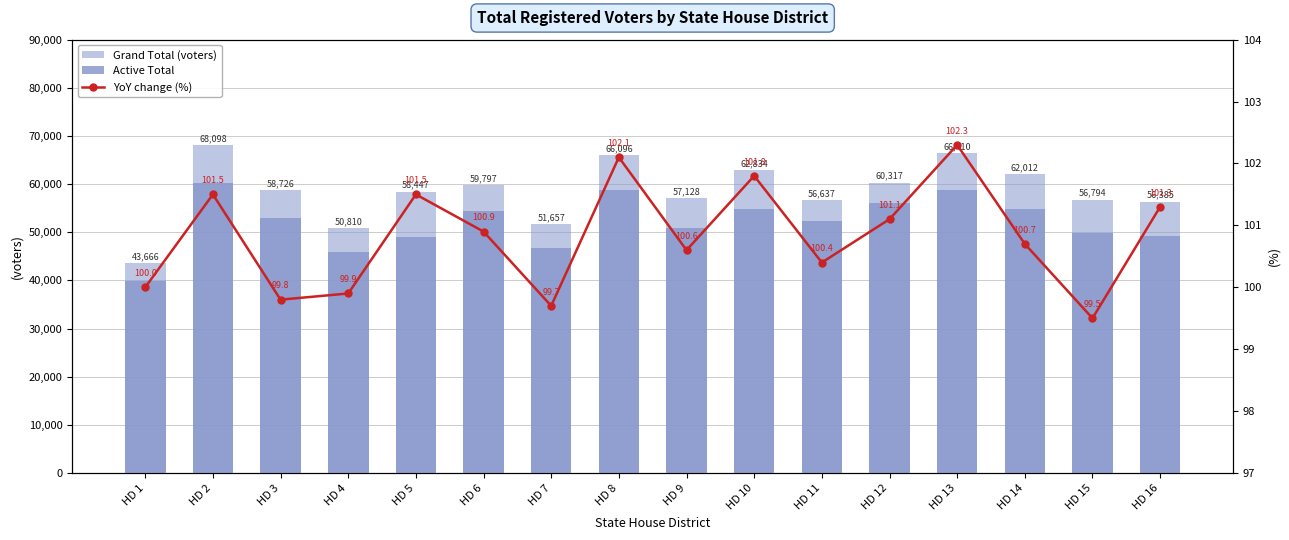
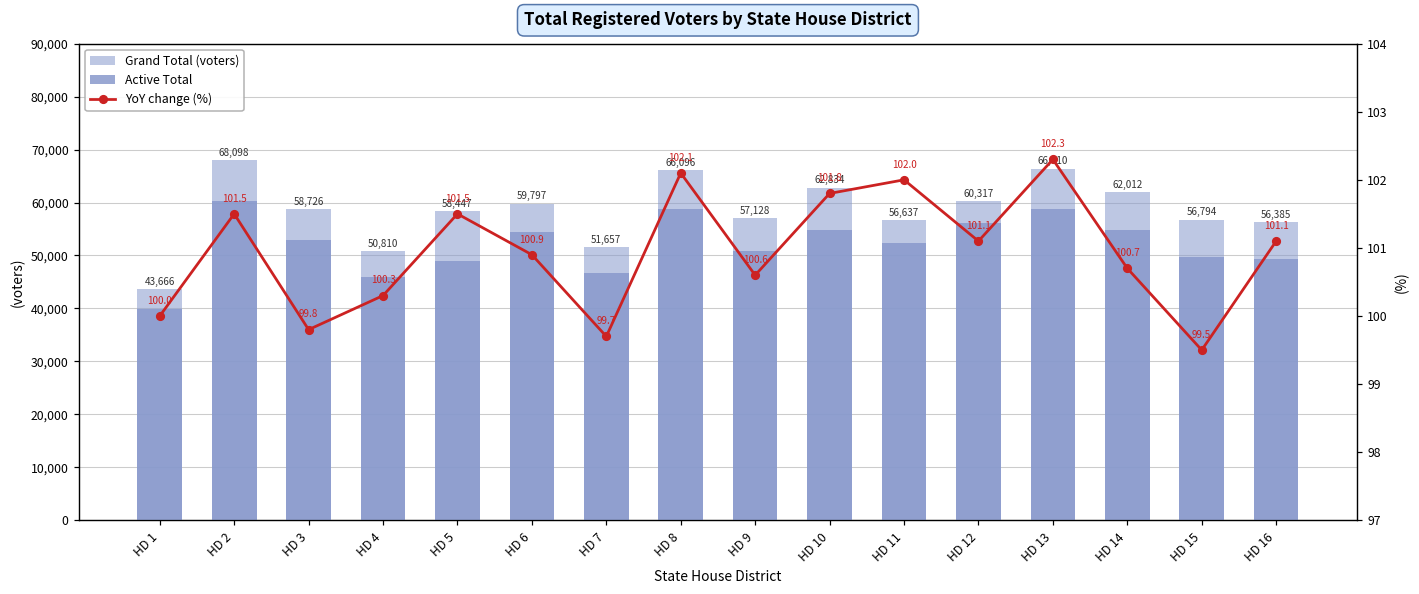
  {
    "YoY change (%)": {
      "HD 1": 100.0,
      "HD 2": 101.5,
      "HD 3": 99.8,
-     "HD 4": 99.9,
+     "HD 4": 100.3,
      "HD 6": 100.9,
      "HD 7": 99.7,
      "HD 9": 100.6,
-     "HD 11": 100.4,
+     "HD 11": 102.0,
      "HD 12": 101.1,
      "HD 13": 102.3,
      "HD 14": 100.7,
      "HD 15": 99.5,
-     "HD 16": 101.3
+     "HD 16": 101.1
    }
  }
